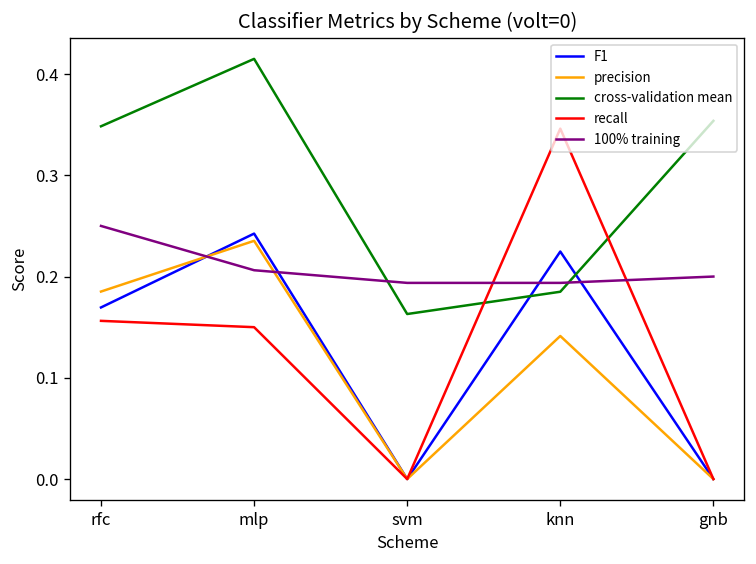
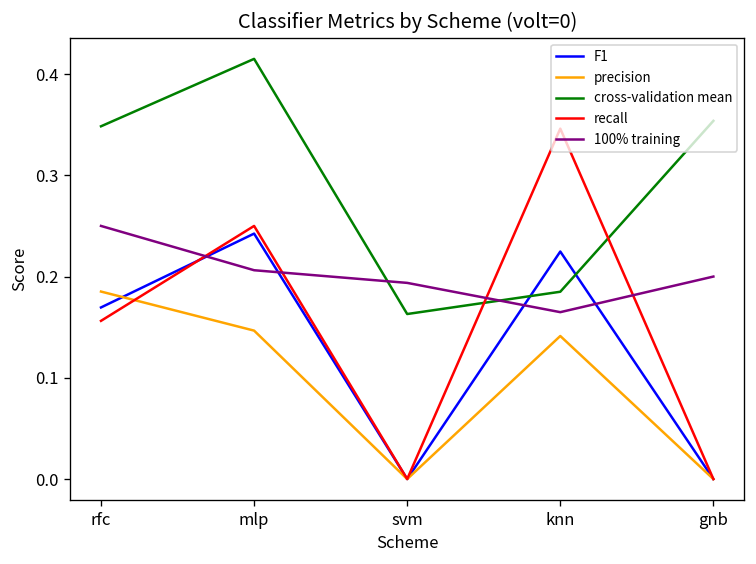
  {
    "F1": {
      "rfc": 0.17,
      "mlp": 0.24,
      "knn": 0.22
    },
    "precision": {
      "rfc": 0.19,
-     "mlp": 0.24,
+     "mlp": 0.15,
      "knn": 0.14
    },
    "cross-validation mean": {
      "rfc": 0.35,
      "mlp": 0.42,
      "svm": 0.16,
      "knn": 0.19
    },
    "recall": {
      "rfc": 0.16,
-     "mlp": 0.15
+     "mlp": 0.25
    },
    "100% training": {
      "rfc": 0.25,
      "mlp": 0.21,
      "svm": 0.19,
-     "knn": 0.19,
+     "knn": 0.16,
      "gnb": 0.20
    }
  }
